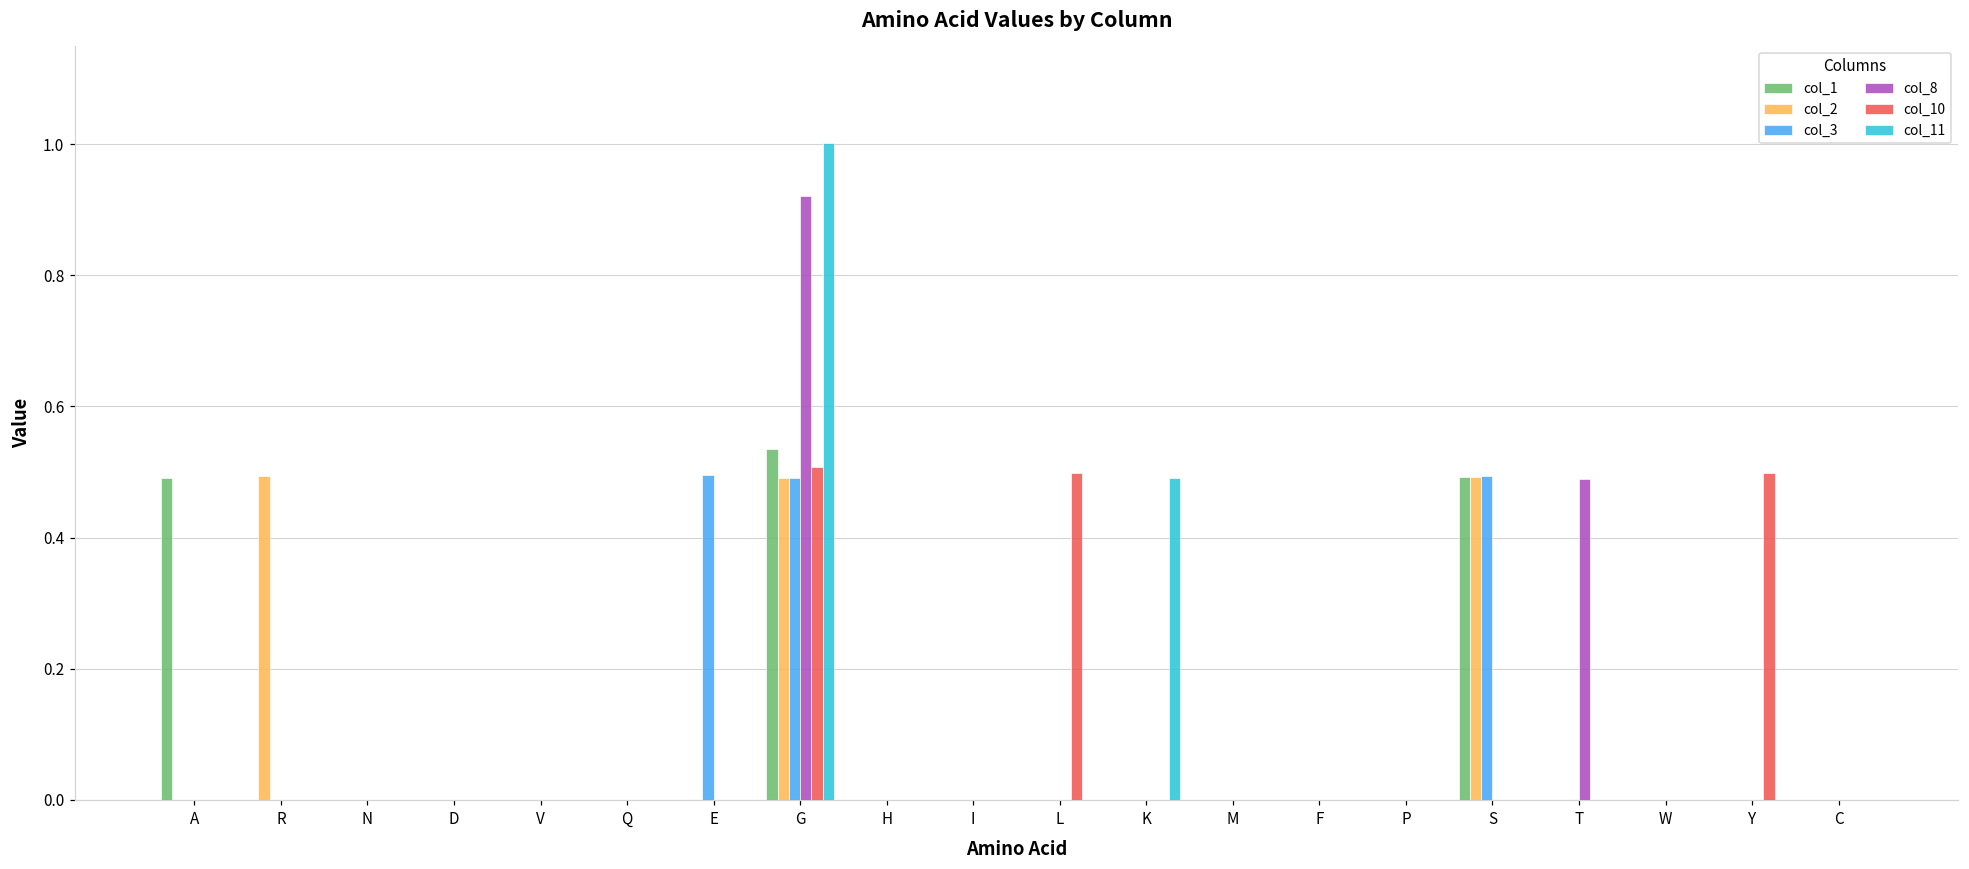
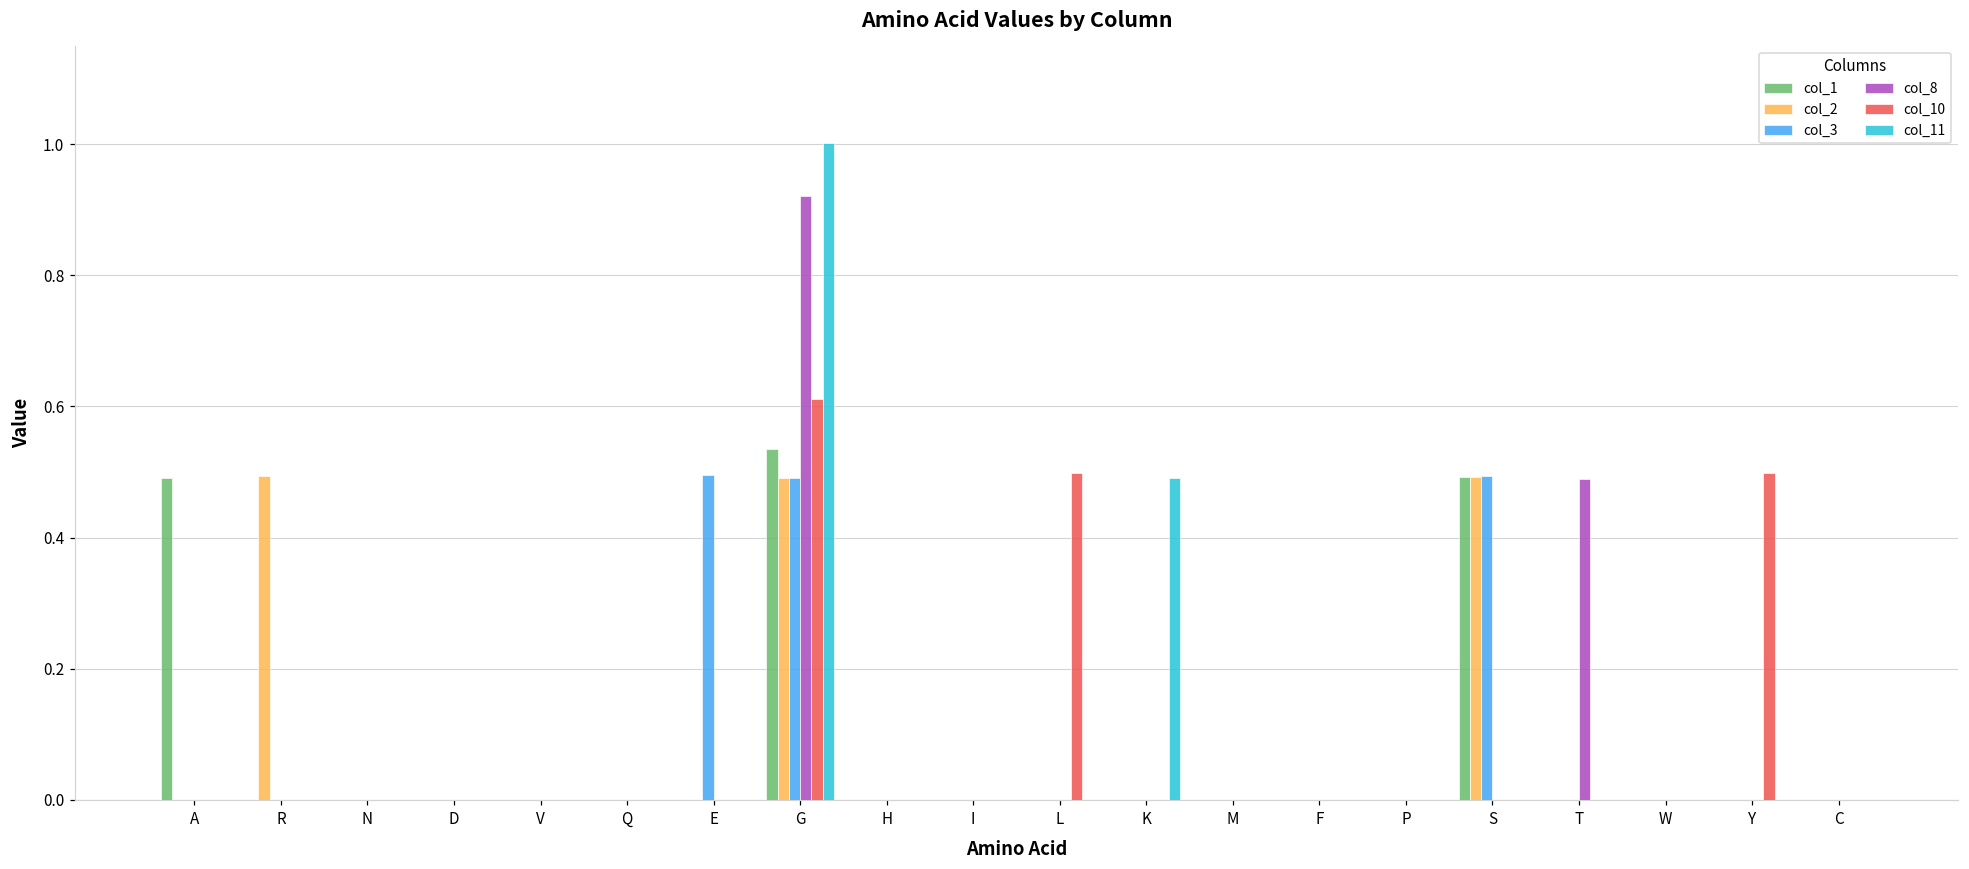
  {
    "col_1": {
      "A": 0.49,
      "R": 0.00,
      "N": 0.00,
      "D": 0.00,
      "V": 0.00,
      "Q": 0.00,
      "E": 0.00,
      "G": 0.54,
      "H": 0.00,
      "I": 0.00,
      "L": 0.00,
      "K": 0.00,
      "M": 0.00,
      "F": 0.00,
      "P": 0.00,
      "S": 0.49,
      "T": 0.00,
      "W": 0.00,
      "Y": 0.00,
      "C": 0.00
    },
    "col_2": {
      "A": 0.00,
      "R": 0.49,
      "N": 0.00,
      "D": 0.00,
      "V": 0.00,
      "Q": 0.00,
      "E": 0.00,
      "G": 0.49,
      "H": 0.00,
      "I": 0.00,
      "L": 0.00,
      "K": 0.00,
      "M": 0.00,
      "F": 0.00,
      "P": 0.00,
      "S": 0.49,
      "T": 0.00,
      "W": 0.00,
      "Y": 0.00,
      "C": 0.00
    },
    "col_8": {
      "A": 0.00,
      "R": 0.00,
      "N": 0.00,
      "D": 0.00,
      "V": 0.00,
      "Q": 0.00,
      "E": 0.00,
      "G": 0.92,
      "H": 0.00,
      "I": 0.00,
      "L": 0.00,
      "K": 0.00,
      "M": 0.00,
      "F": 0.00,
      "P": 0.00,
      "S": 0.00,
      "T": 0.49,
      "W": 0.00,
      "Y": 0.00,
      "C": 0.00
    },
    "col_10": {
      "A": 0.00,
      "R": 0.00,
      "N": 0.00,
      "D": 0.00,
      "V": 0.00,
      "Q": 0.00,
      "E": 0.00,
-     "G": 0.51,
+     "G": 0.61,
      "H": 0.00,
      "I": 0.00,
      "L": 0.50,
      "K": 0.00,
      "M": 0.00,
      "F": 0.00,
      "P": 0.00,
      "S": 0.00,
      "T": 0.00,
      "W": 0.00,
      "Y": 0.50,
      "C": 0.00
    }
  }
